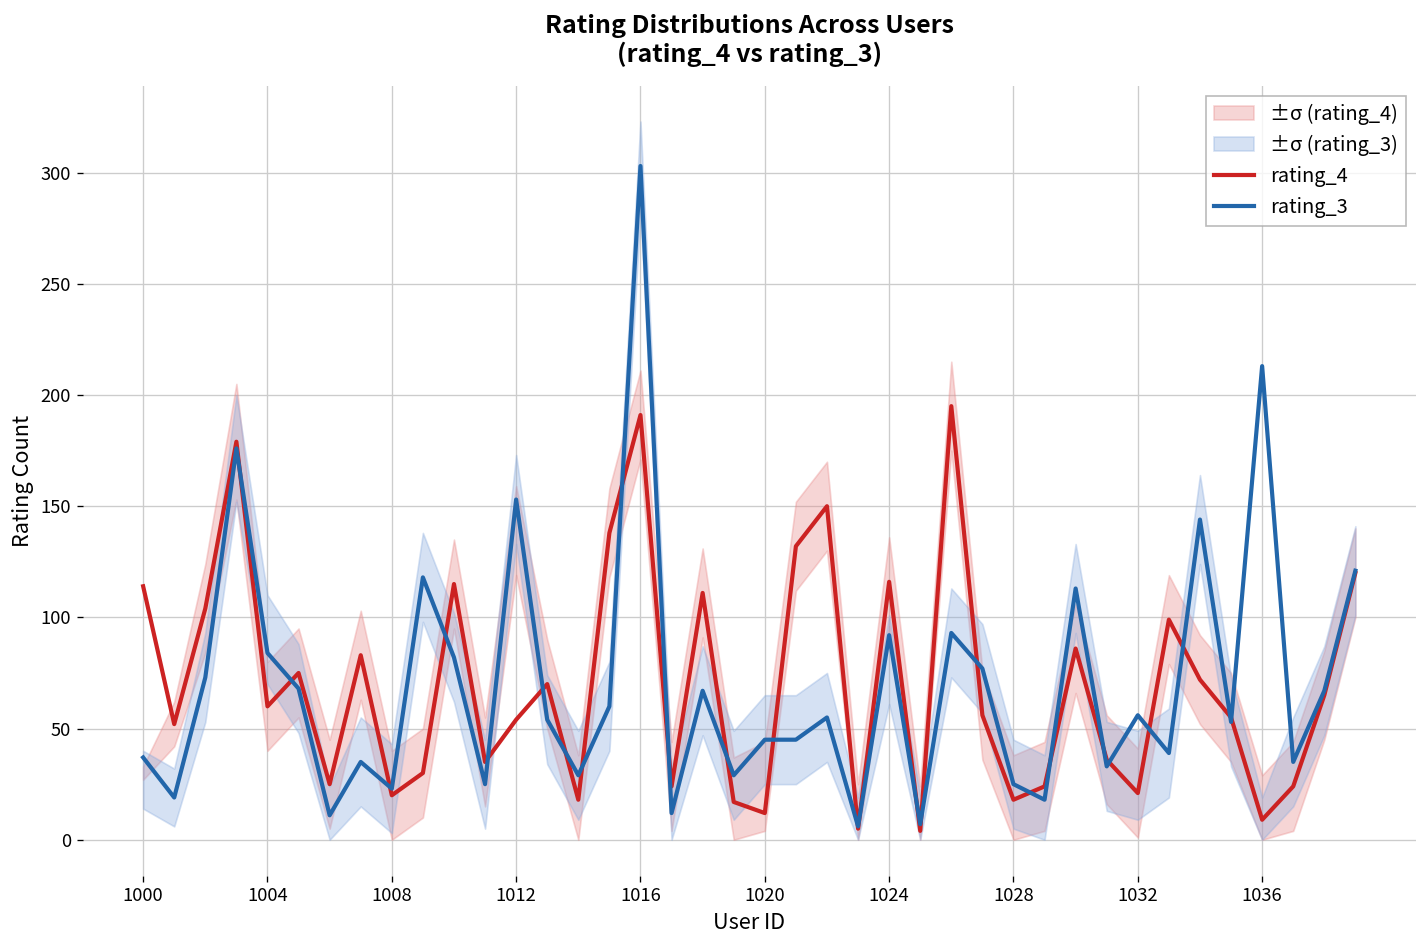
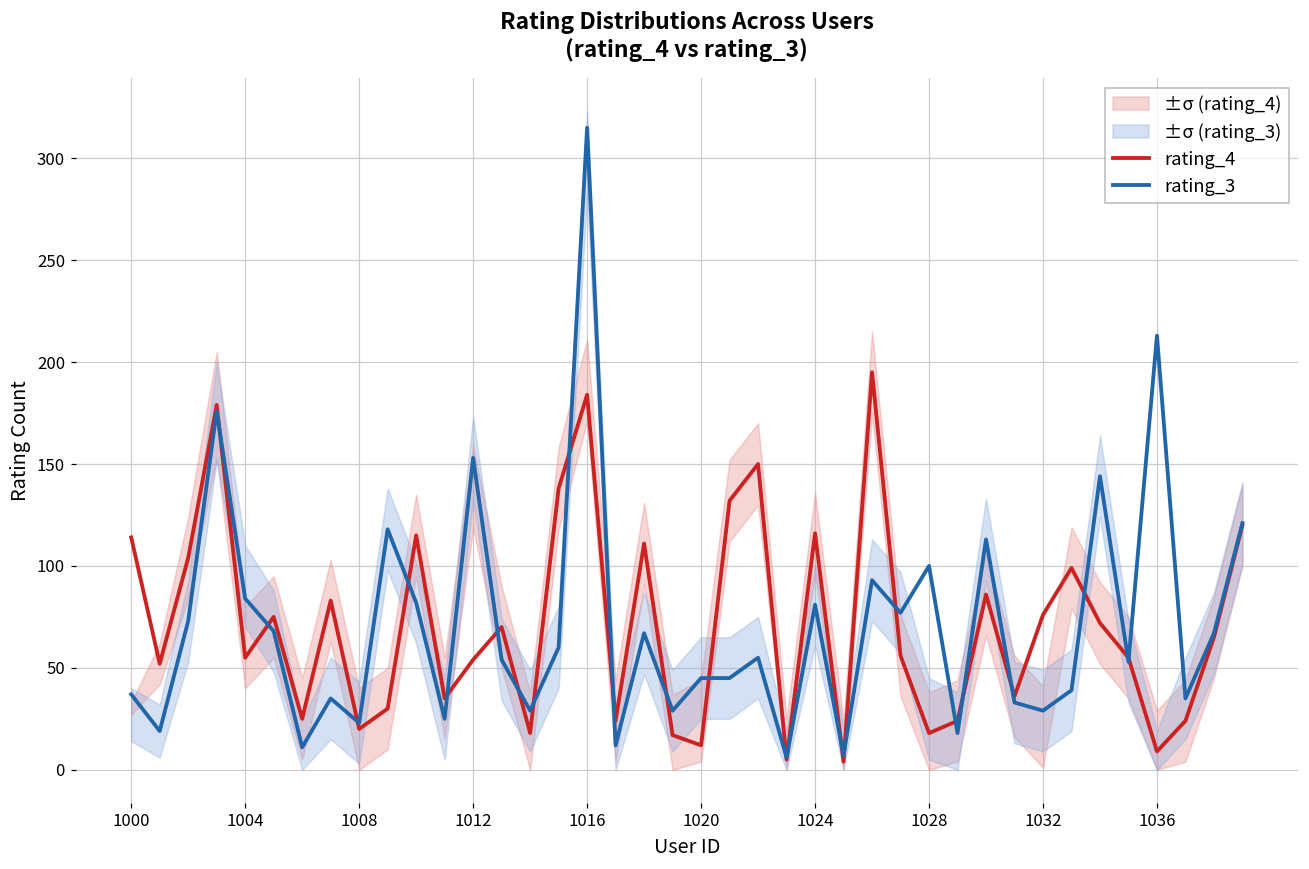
  {
    "rating_4": {
      "1000": 114,
-     "1004": 60,
+     "1004": 55,
      "1008": 20,
      "1012": 54,
-     "1016": 191,
+     "1016": 184,
      "1020": 12,
      "1024": 116,
      "1028": 18,
-     "1032": 21,
+     "1032": 76,
      "1036": 9
    },
    "rating_3": {
      "1000": 37,
      "1004": 84,
      "1008": 23,
      "1012": 153,
-     "1016": 303,
-     "1024": 92,
-     "1028": 25,
-     "1032": 56,
+     "1016": 315,
+     "1024": 81,
+     "1028": 100,
+     "1032": 29,
      "1036": 213
    }
  }
